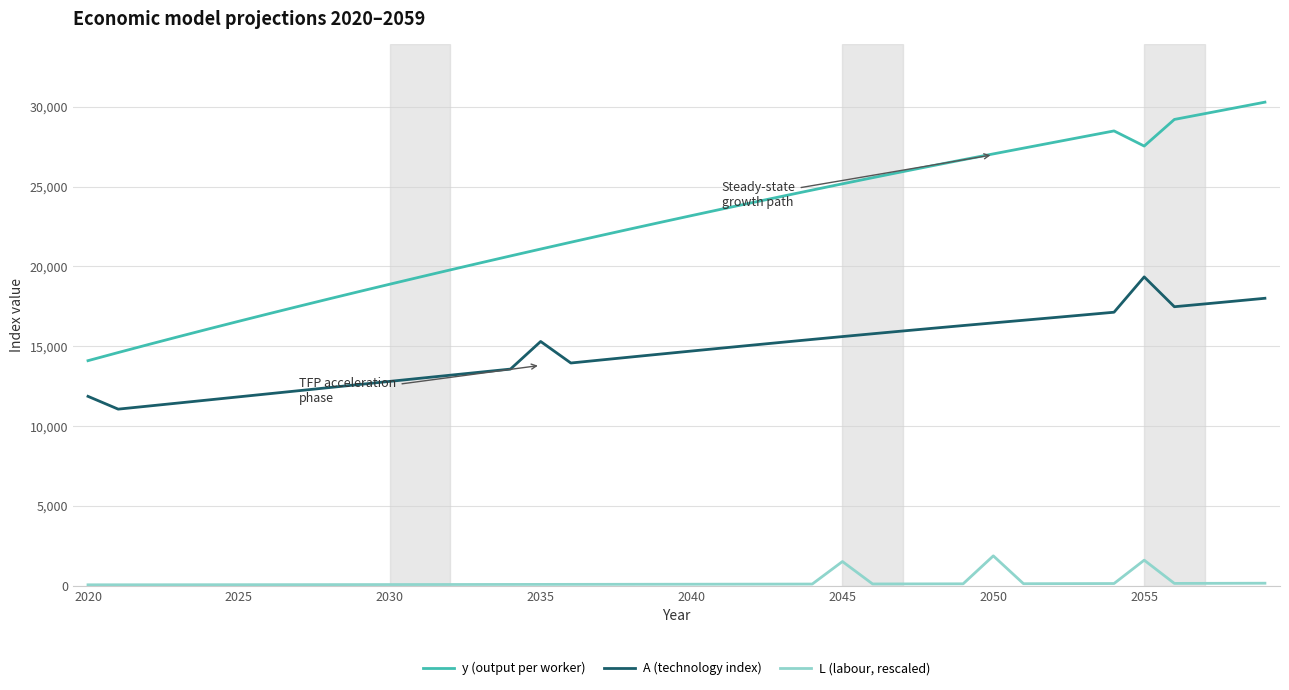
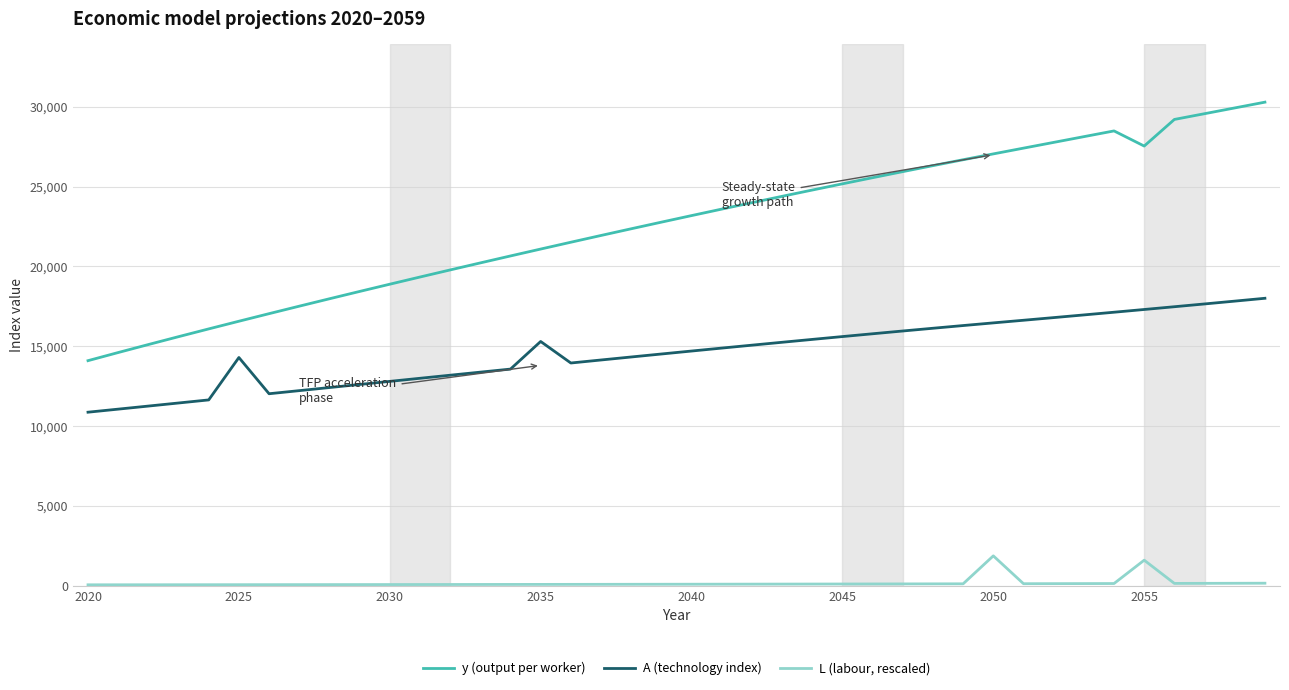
  {
    "y (output per worker)": {
      "2020": "14,100",
      "2025": "16,600",
      "2030": "18,900",
      "2035": "21,100",
      "2040": "23,200",
      "2045": "25,200",
      "2050": "27,100",
      "2055": "27,500"
    },
    "A (technology index)": {
-     "2020": "11,900",
-     "2025": "11,800",
+     "2020": "10,900",
+     "2025": "14,300",
      "2030": "12,800",
      "2035": "15,300",
      "2040": "14,700",
      "2045": "15,600",
      "2050": "16,500",
-     "2055": "19,300"
+     "2055": "17,300"
    },
    "L (labour, rescaled)": {
      "2020": "0",
      "2025": "100",
      "2030": "100",
      "2035": "100",
      "2040": "100",
-     "2045": "1,500",
+     "2045": "100",
      "2050": "1,900",
      "2055": "1,600"
    }
  }
